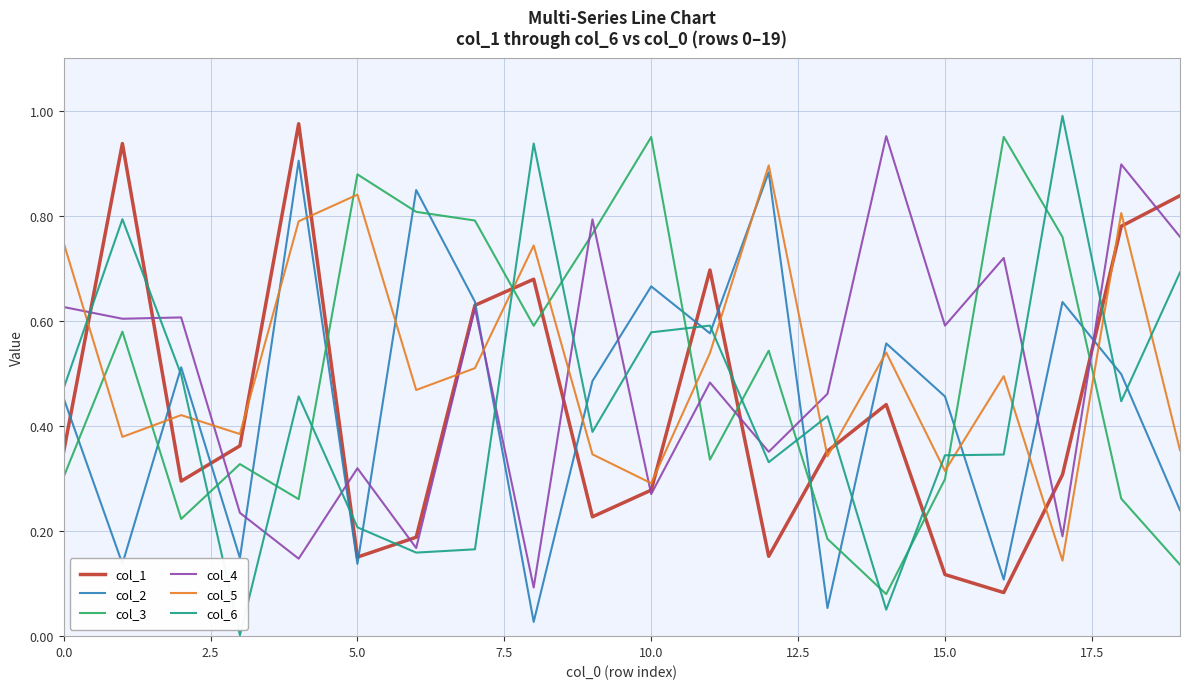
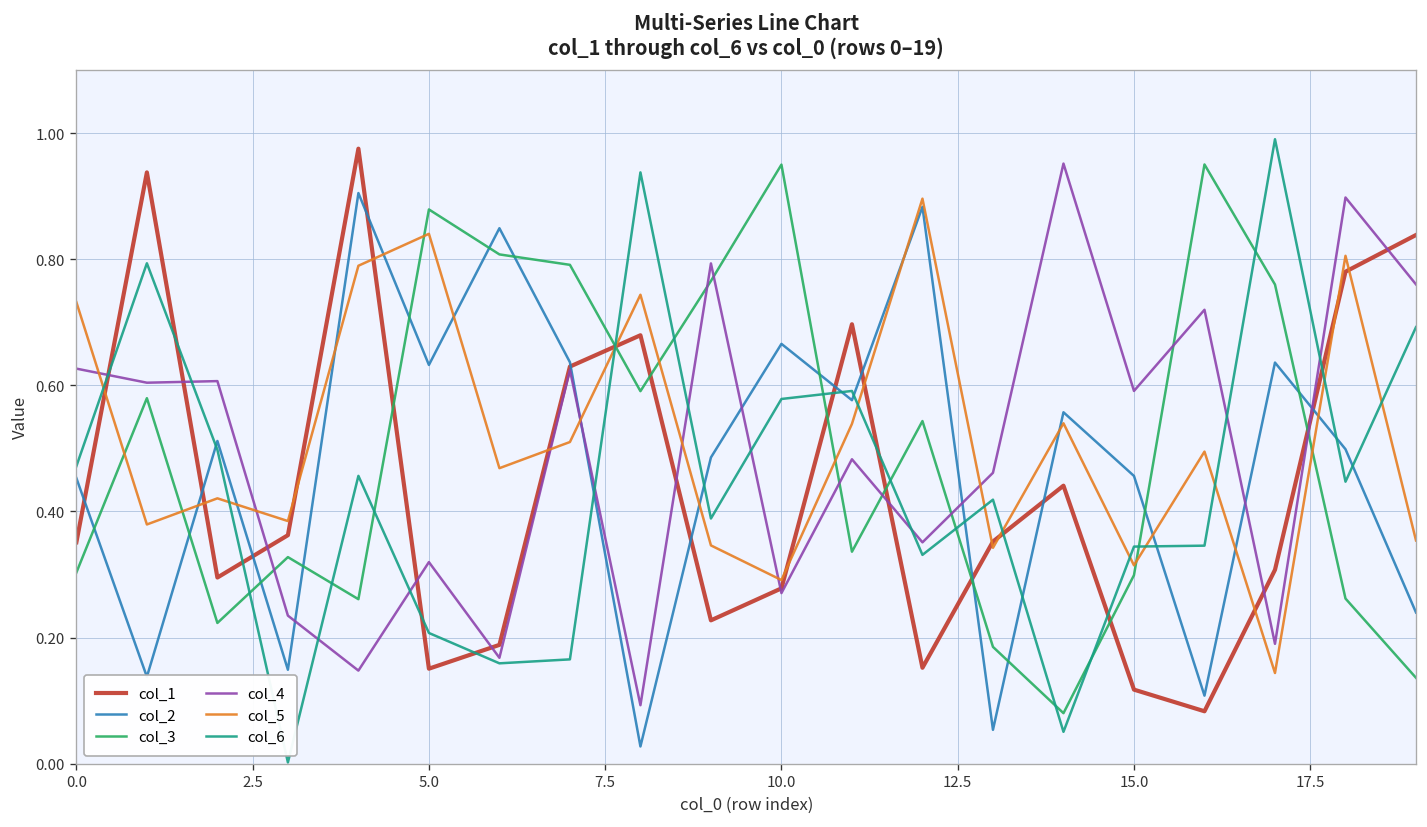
  {
    "col_1": {
      "0.0": 0.35,
      "5.0": 0.15,
      "10.0": 0.28,
      "15.0": 0.12
    },
    "col_2": {
      "0.0": 0.45,
-     "5.0": 0.14,
+     "5.0": 0.63,
      "10.0": 0.67,
      "15.0": 0.46
    },
    "col_4": {
      "0.0": 0.63,
      "5.0": 0.32,
      "10.0": 0.27,
      "15.0": 0.59
    },
    "col_5": {
-     "0.0": 0.75,
+     "0.0": 0.73,
      "5.0": 0.84,
      "10.0": 0.29,
      "15.0": 0.31
    }
  }
